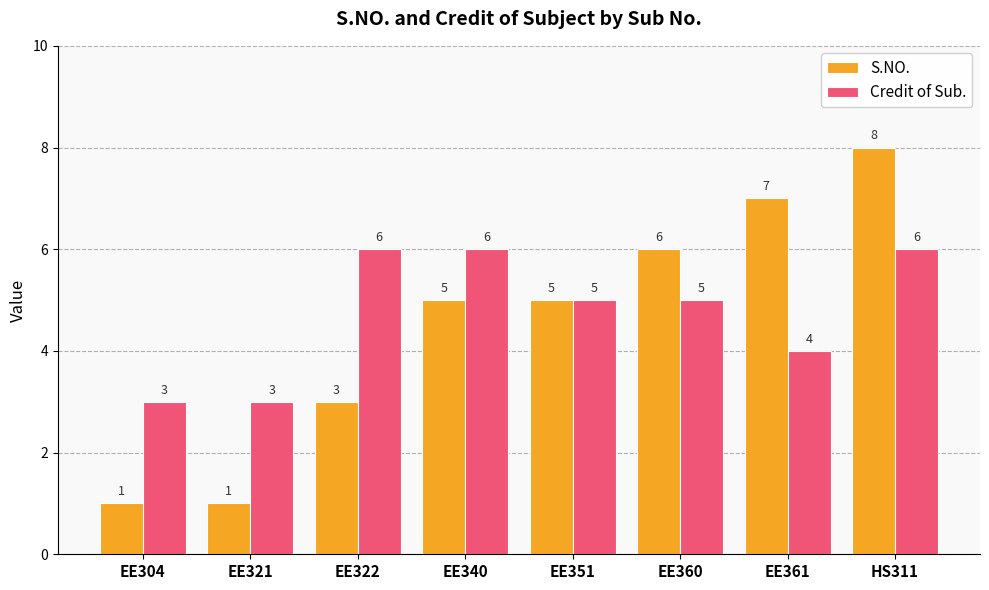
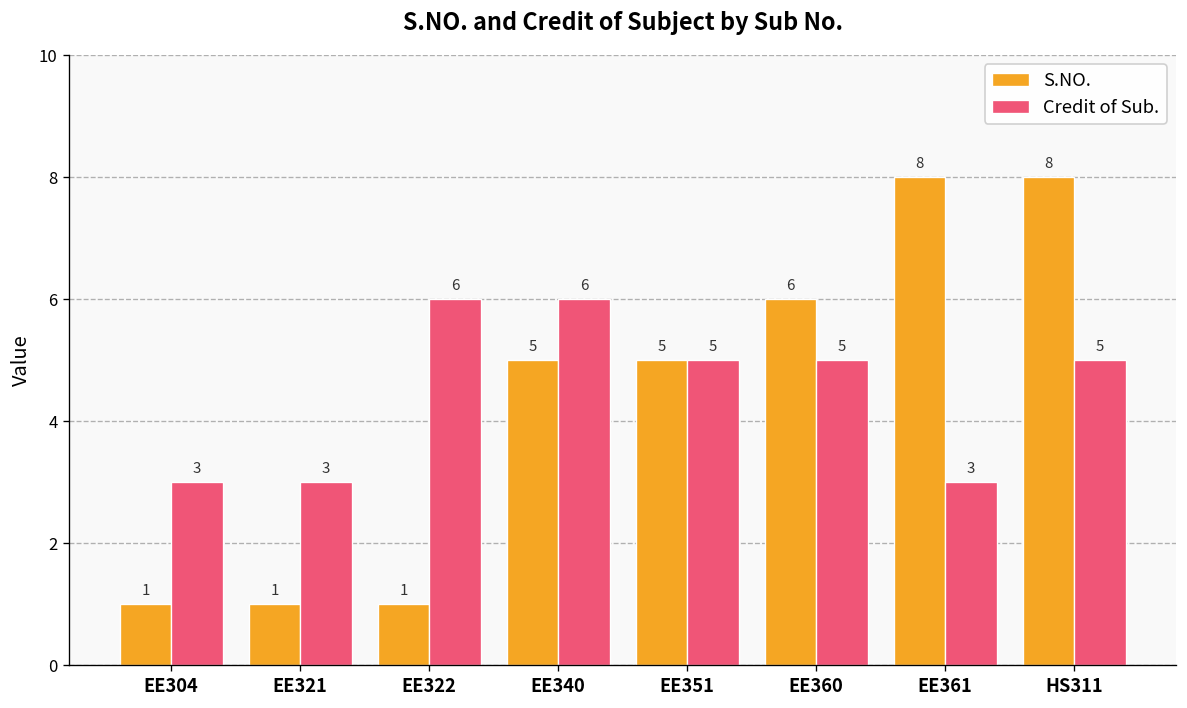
  {
    "S.NO.": {
      "EE304": 1,
      "EE321": 1,
-     "EE322": 3,
+     "EE322": 1,
      "EE340": 5,
      "EE351": 5,
      "EE360": 6,
-     "EE361": 7,
+     "EE361": 8,
      "HS311": 8
    },
    "Credit of Sub.": {
      "EE304": 3,
      "EE321": 3,
      "EE322": 6,
      "EE340": 6,
      "EE351": 5,
      "EE360": 5,
-     "EE361": 4,
-     "HS311": 6
+     "EE361": 3,
+     "HS311": 5
    }
  }
